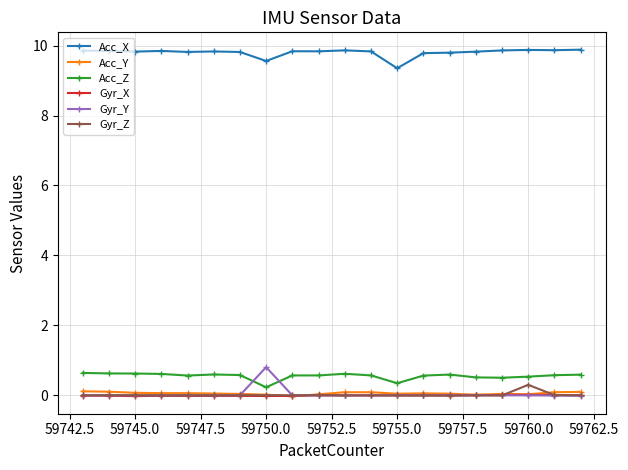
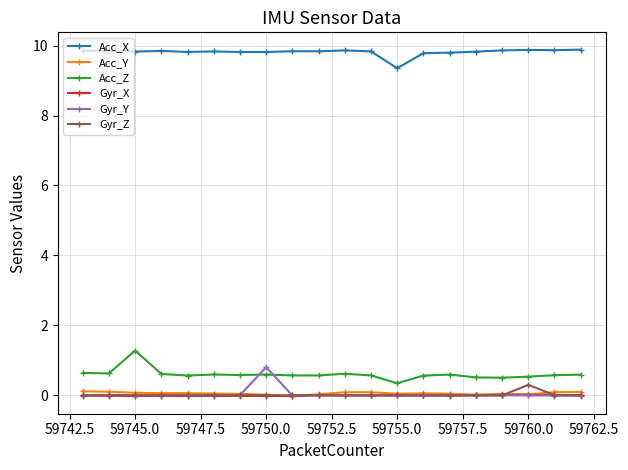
  {
    "Acc_X": {
      "59745.0": 9.8,
-     "59750.0": 9.6,
+     "59750.0": 9.8,
      "59755.0": 9.4,
      "59760.0": 9.9
    },
    "Acc_Z": {
-     "59745.0": 0.6,
-     "59750.0": 0.2,
+     "59745.0": 1.3,
+     "59750.0": 0.6,
      "59755.0": 0.3,
      "59760.0": 0.5
    },
    "Gyr_Y": {
      "59750.0": 0.8
    },
    "Gyr_Z": {
      "59760.0": 0.3
    }
  }
